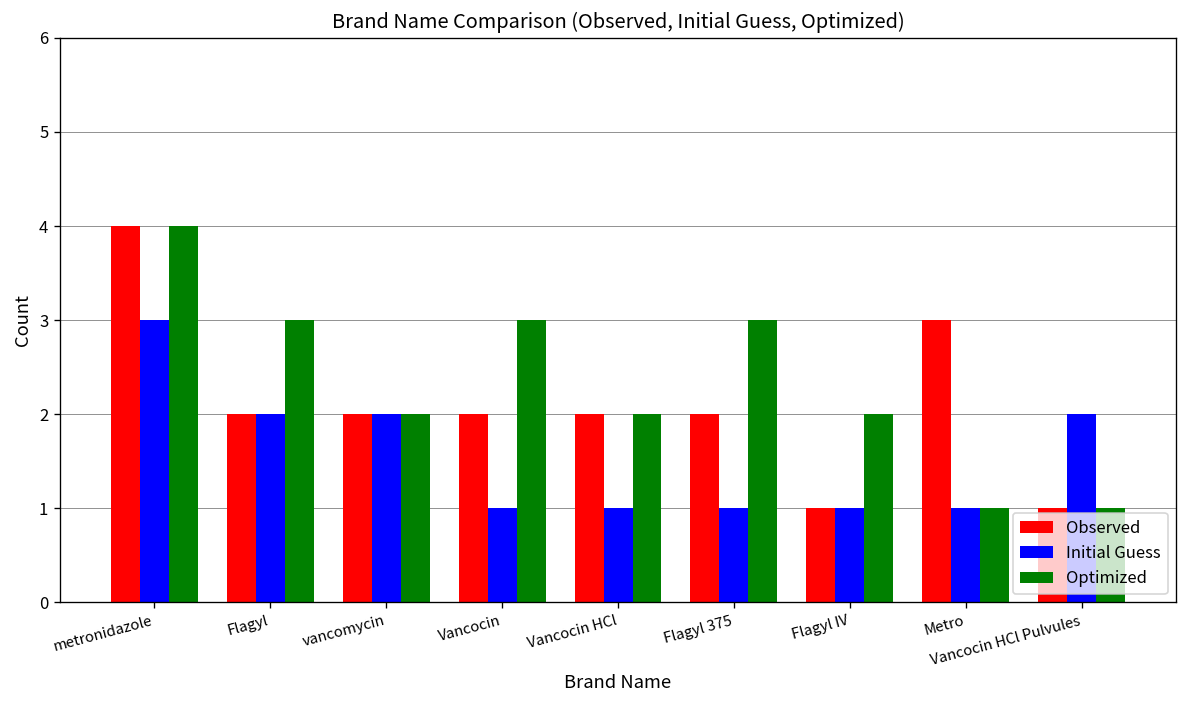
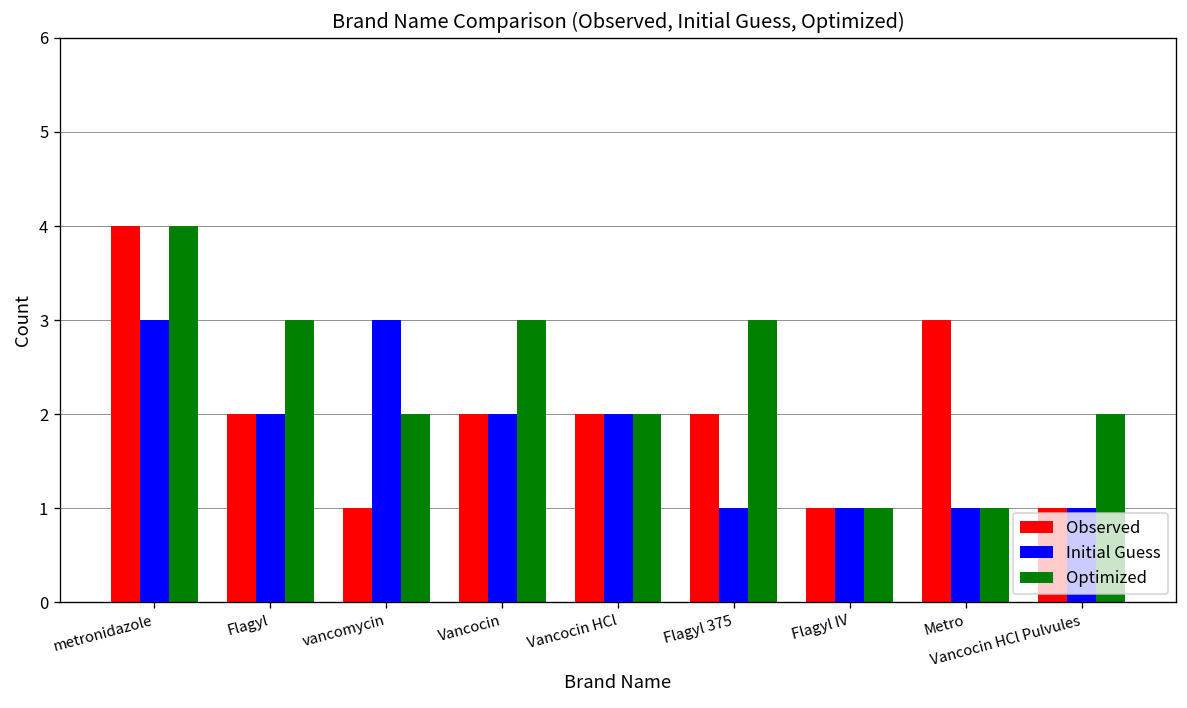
  {
    "Observed": {
      "metronidazole": 4,
      "Flagyl": 2,
-     "vancomycin": 2,
+     "vancomycin": 1,
      "Vancocin": 2,
      "Vancocin HCl": 2,
      "Flagyl 375": 2,
      "Flagyl IV": 1,
      "Metro": 3,
      "Vancocin HCl Pulvules": 1
    },
    "Initial Guess": {
      "metronidazole": 3,
      "Flagyl": 2,
-     "vancomycin": 2,
-     "Vancocin": 1,
-     "Vancocin HCl": 1,
+     "vancomycin": 3,
+     "Vancocin": 2,
+     "Vancocin HCl": 2,
      "Flagyl 375": 1,
      "Flagyl IV": 1,
      "Metro": 1,
-     "Vancocin HCl Pulvules": 2
+     "Vancocin HCl Pulvules": 1
    },
    "Optimized": {
      "metronidazole": 4,
      "Flagyl": 3,
      "vancomycin": 2,
      "Vancocin": 3,
      "Vancocin HCl": 2,
      "Flagyl 375": 3,
-     "Flagyl IV": 2,
+     "Flagyl IV": 1,
      "Metro": 1,
-     "Vancocin HCl Pulvules": 1
+     "Vancocin HCl Pulvules": 2
    }
  }
